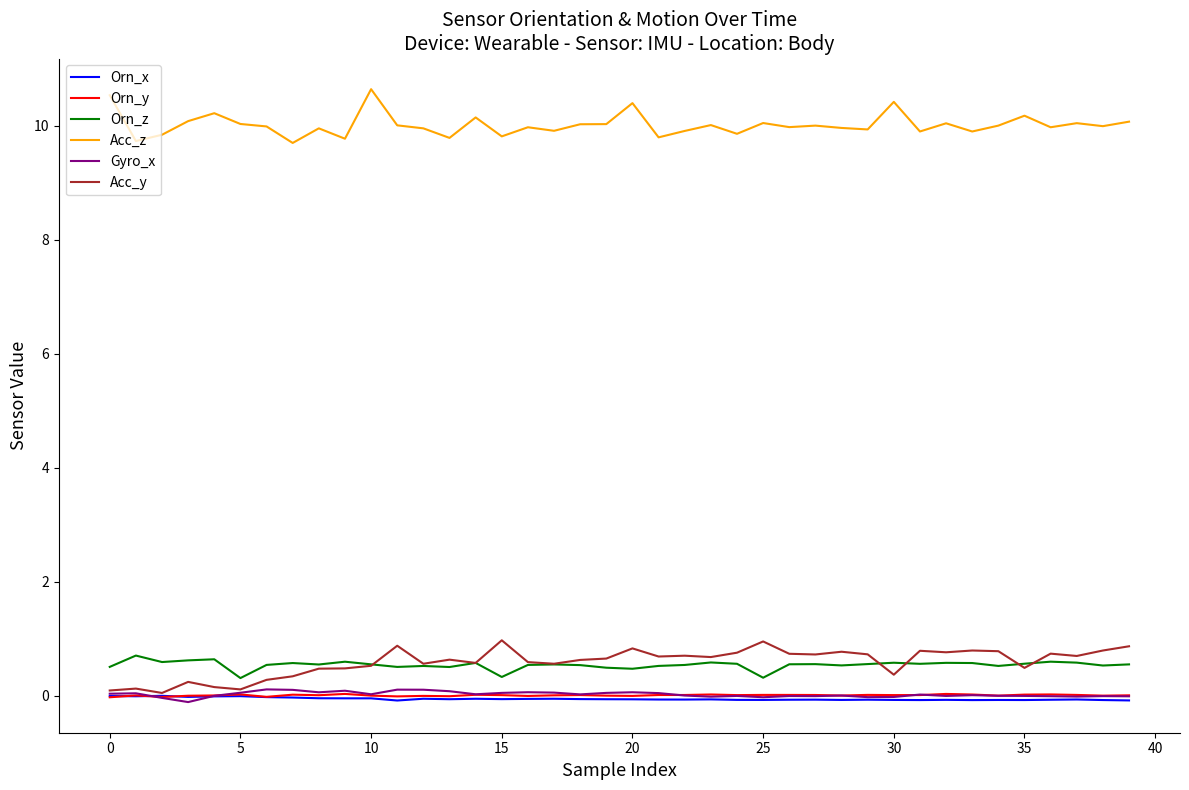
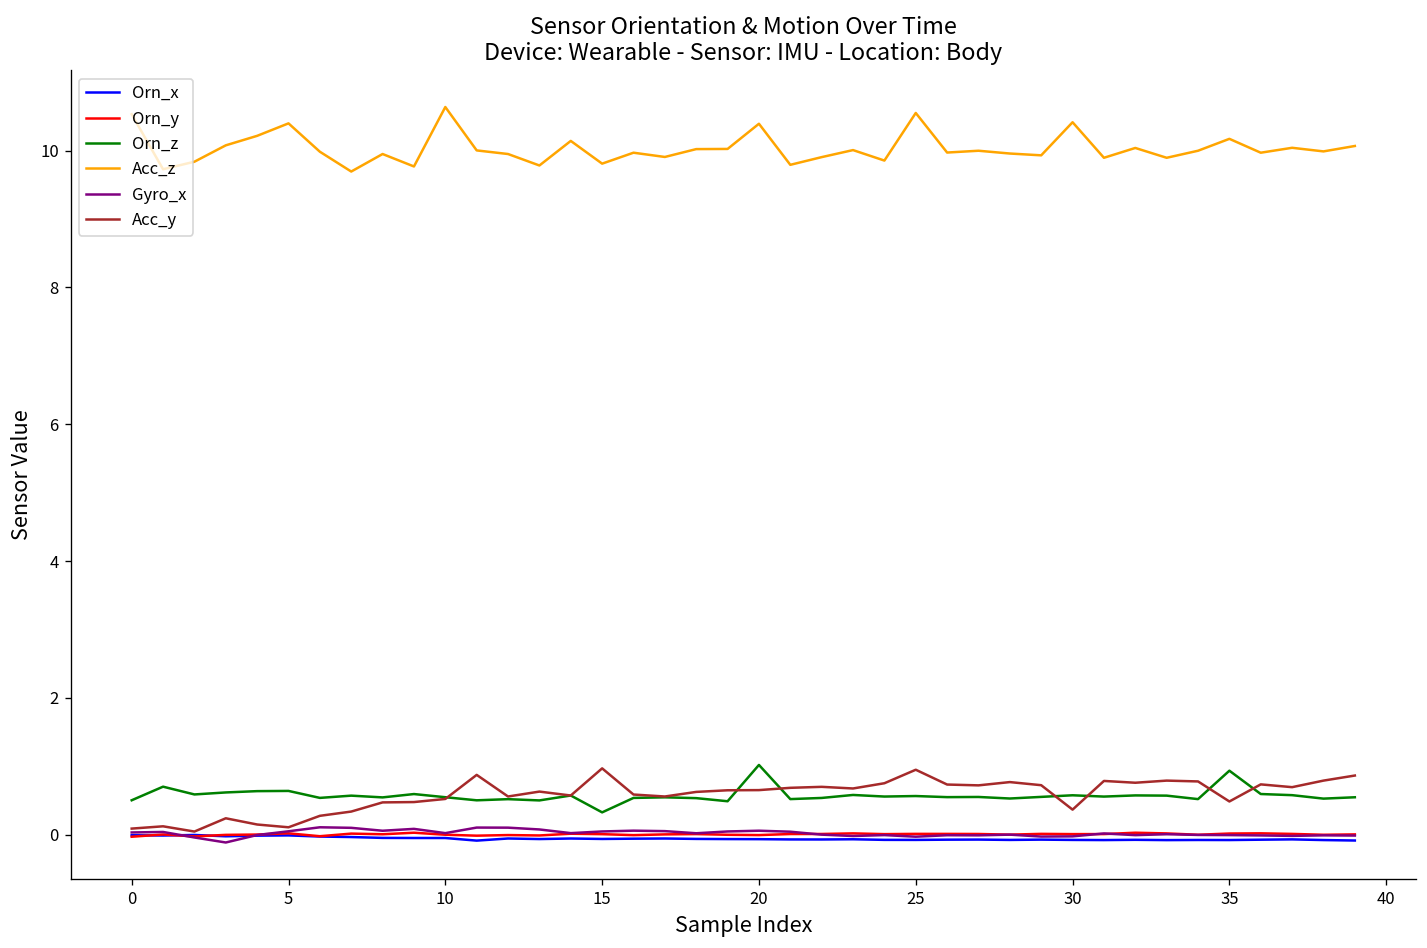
  {
    "Orn_x": {
      "10": 0.0,
      "15": -0.1,
      "20": -0.1,
      "25": -0.1,
      "30": -0.1,
      "35": -0.1
    },
    "Orn_y": {
      "20": 0.0
    },
    "Orn_z": {
      "0": 0.5,
-     "5": 0.3,
+     "5": 0.6,
      "15": 0.3,
-     "20": 0.5,
-     "25": 0.3,
+     "20": 1.0,
+     "25": 0.6,
      "30": 0.6,
-     "35": 0.6
+     "35": 0.9
    },
    "Acc_z": {
-     "5": 10.0,
+     "5": 10.4,
      "10": 10.6,
      "15": 9.8,
      "20": 10.4,
-     "25": 10.0,
+     "25": 10.6,
      "30": 10.4,
      "35": 10.2
    },
    "Gyro_x": {
      "20": 0.1
    },
    "Acc_y": {
      "0": 0.1,
      "5": 0.1,
      "15": 1.0,
-     "20": 0.8,
+     "20": 0.7,
      "25": 0.9,
      "30": 0.4,
      "35": 0.5
    }
  }
